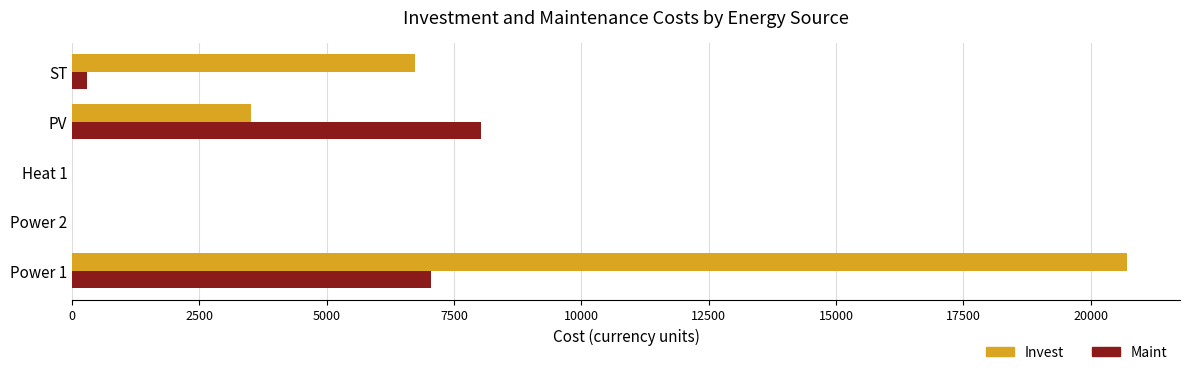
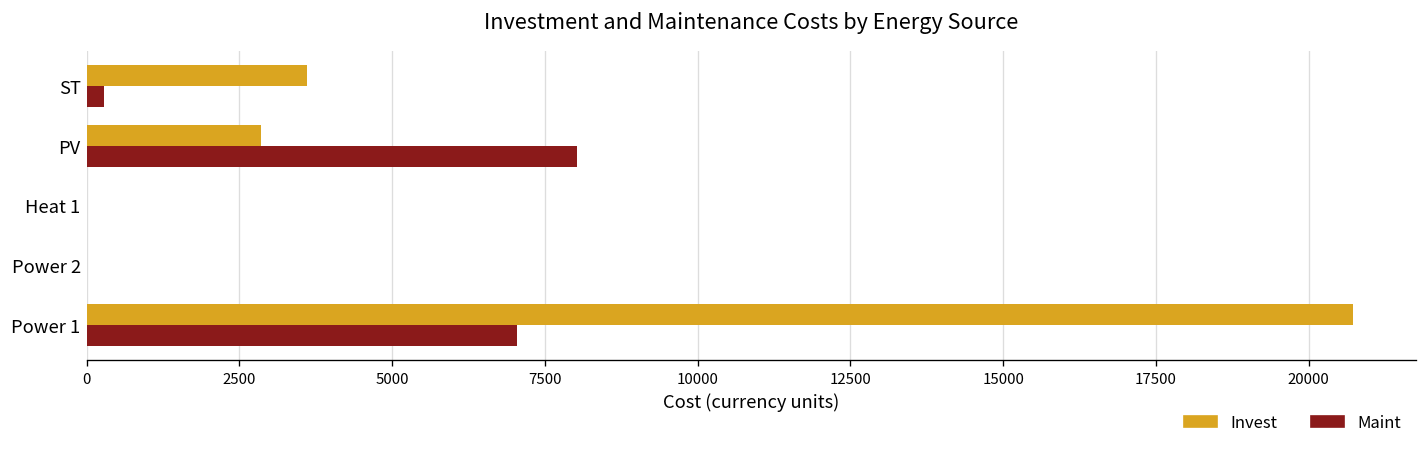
  {
    "Invest": {
-     "ST": 6700,
-     "PV": 3500,
+     "ST": 3600,
+     "PV": 2900,
      "Heat 1": 0,
      "Power 2": 0,
      "Power 1": 20700
    },
    "Maint": {
      "ST": 300,
      "PV": 8000,
      "Heat 1": 0,
      "Power 2": 0,
      "Power 1": 7000
    }
  }
